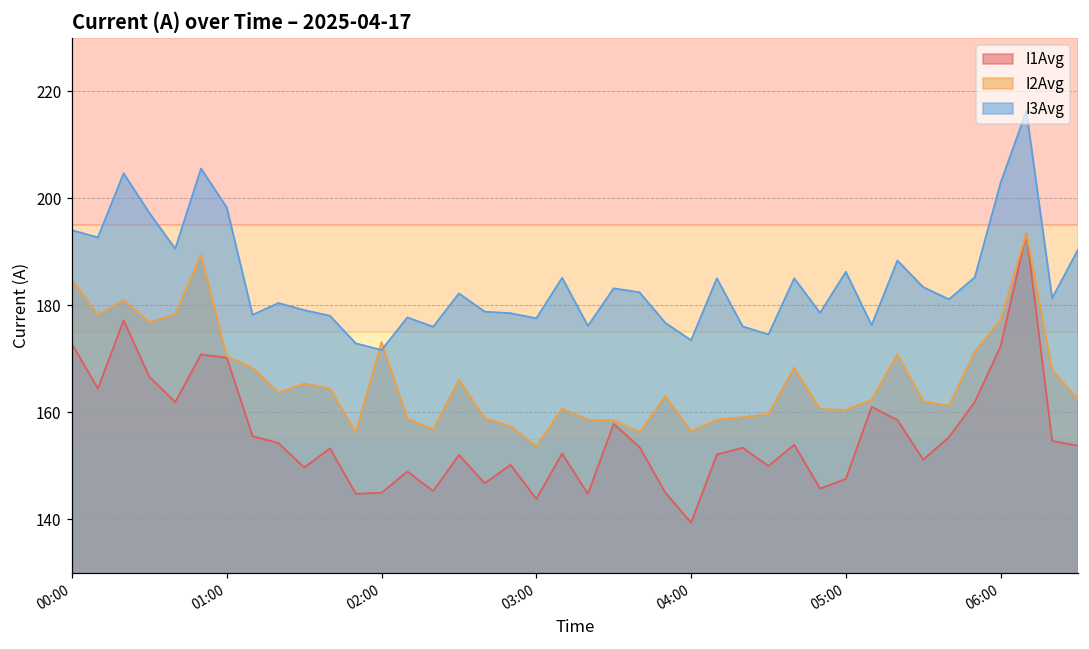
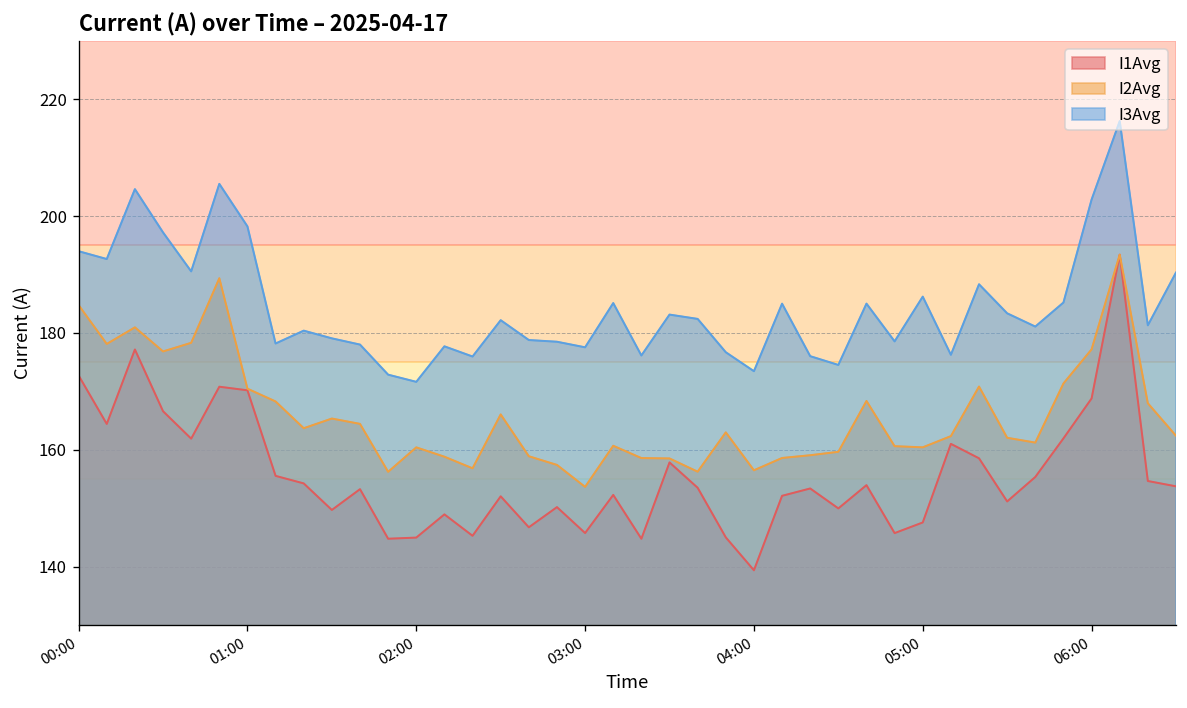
  {
    "I1Avg": {
      "00:00": 173,
      "02:00": 145,
-     "03:00": 144,
+     "03:00": 146,
      "04:00": 139,
      "05:00": 148,
-     "06:00": 172
+     "06:00": 169
    },
    "I2Avg": {
      "00:00": 185,
-     "02:00": 173,
+     "02:00": 160,
      "03:00": 154,
      "04:00": 156,
      "05:00": 160,
      "06:00": 177
    },
    "I3Avg": {
      "00:00": 194,
      "01:00": 198,
      "02:00": 172,
      "03:00": 178,
      "04:00": 173,
      "05:00": 186,
      "06:00": 203
    }
  }
